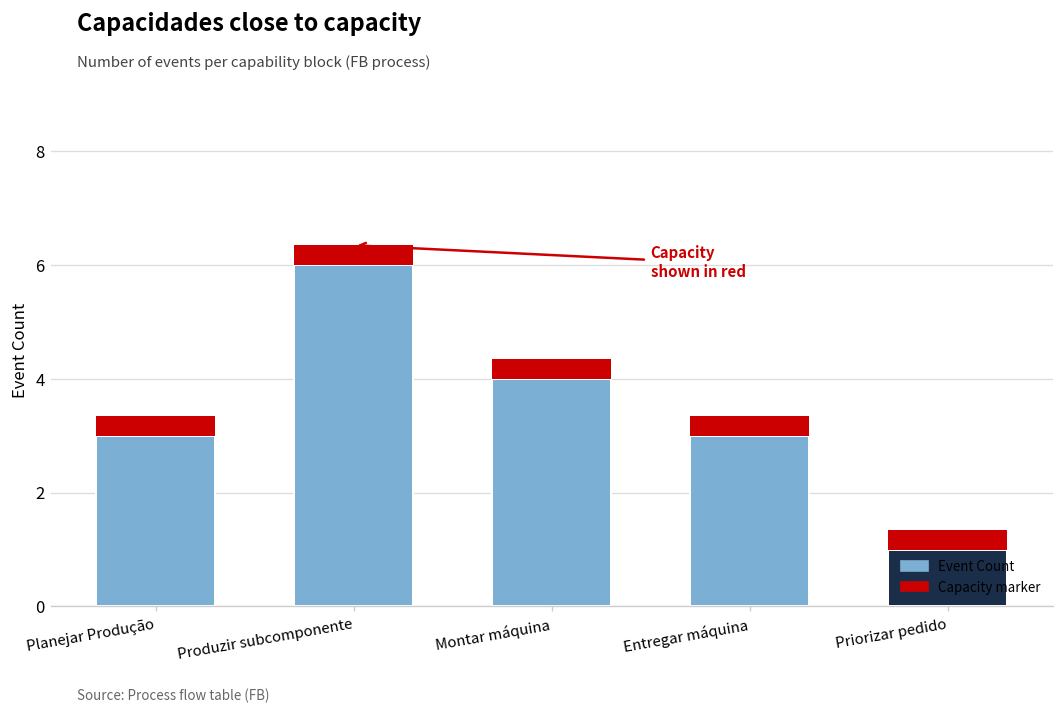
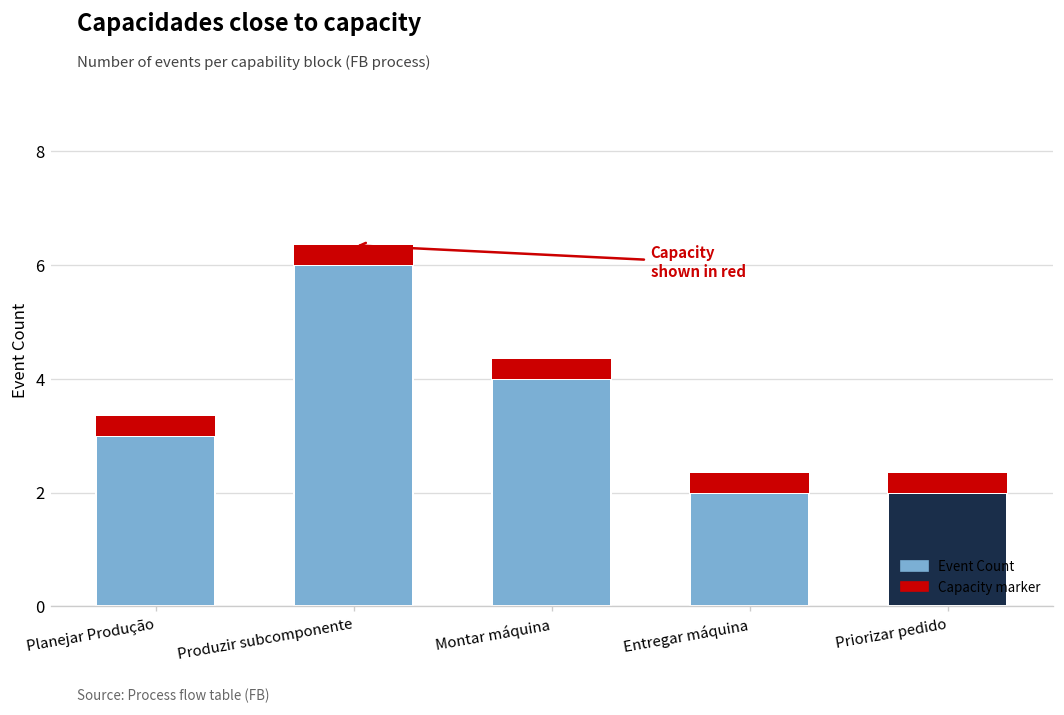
  {
    "Event Count": {
      "Planejar Produção": 3,
      "Produzir subcomponente": 6,
      "Montar máquina": 4,
-     "Entregar máquina": 3,
-     "Priorizar pedido": 1
+     "Entregar máquina": 2,
+     "Priorizar pedido": 2
    }
  }
